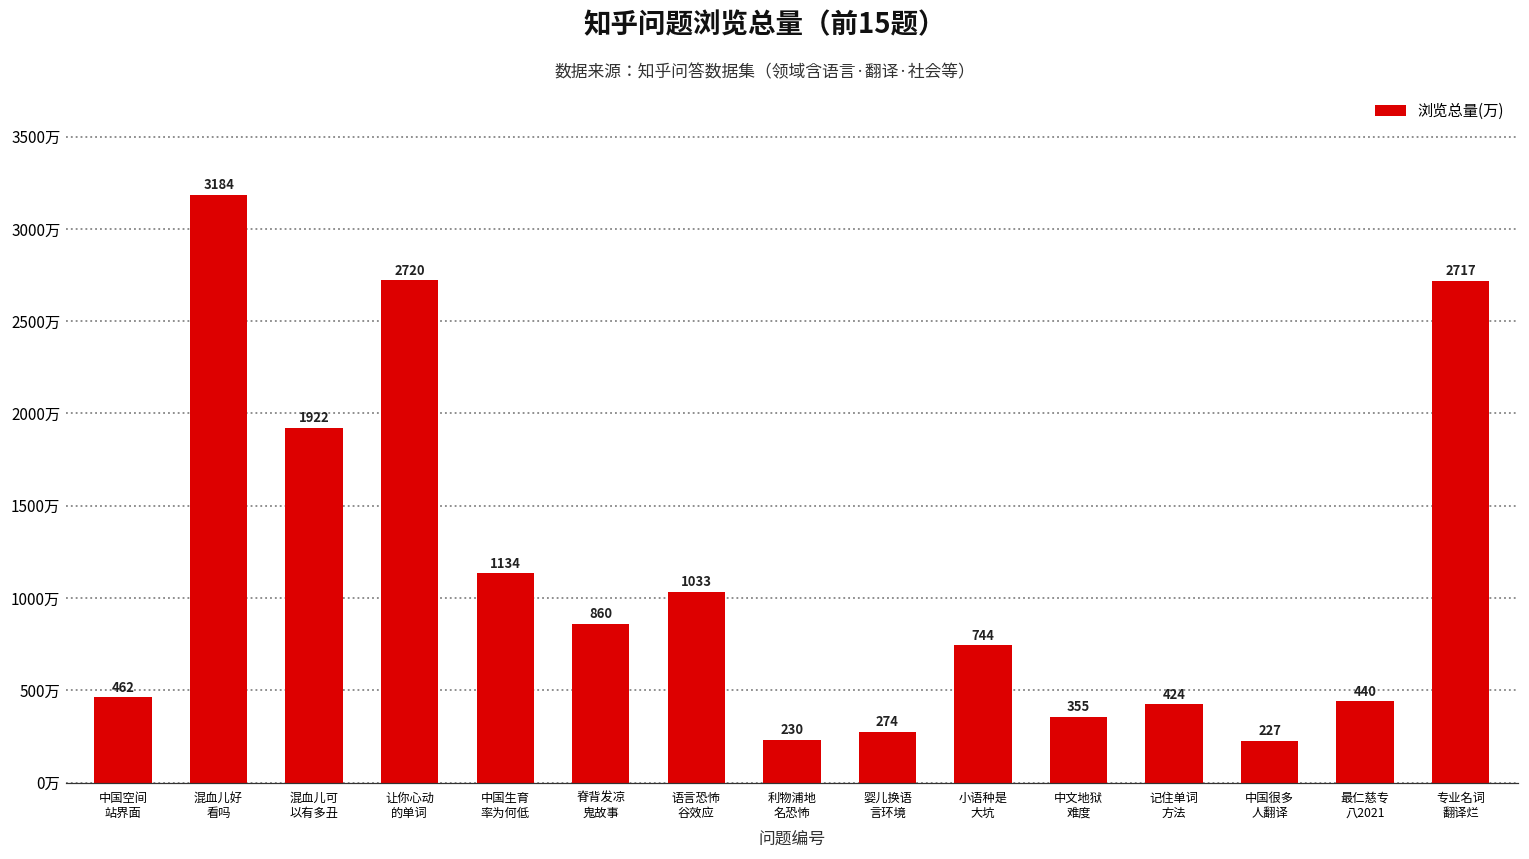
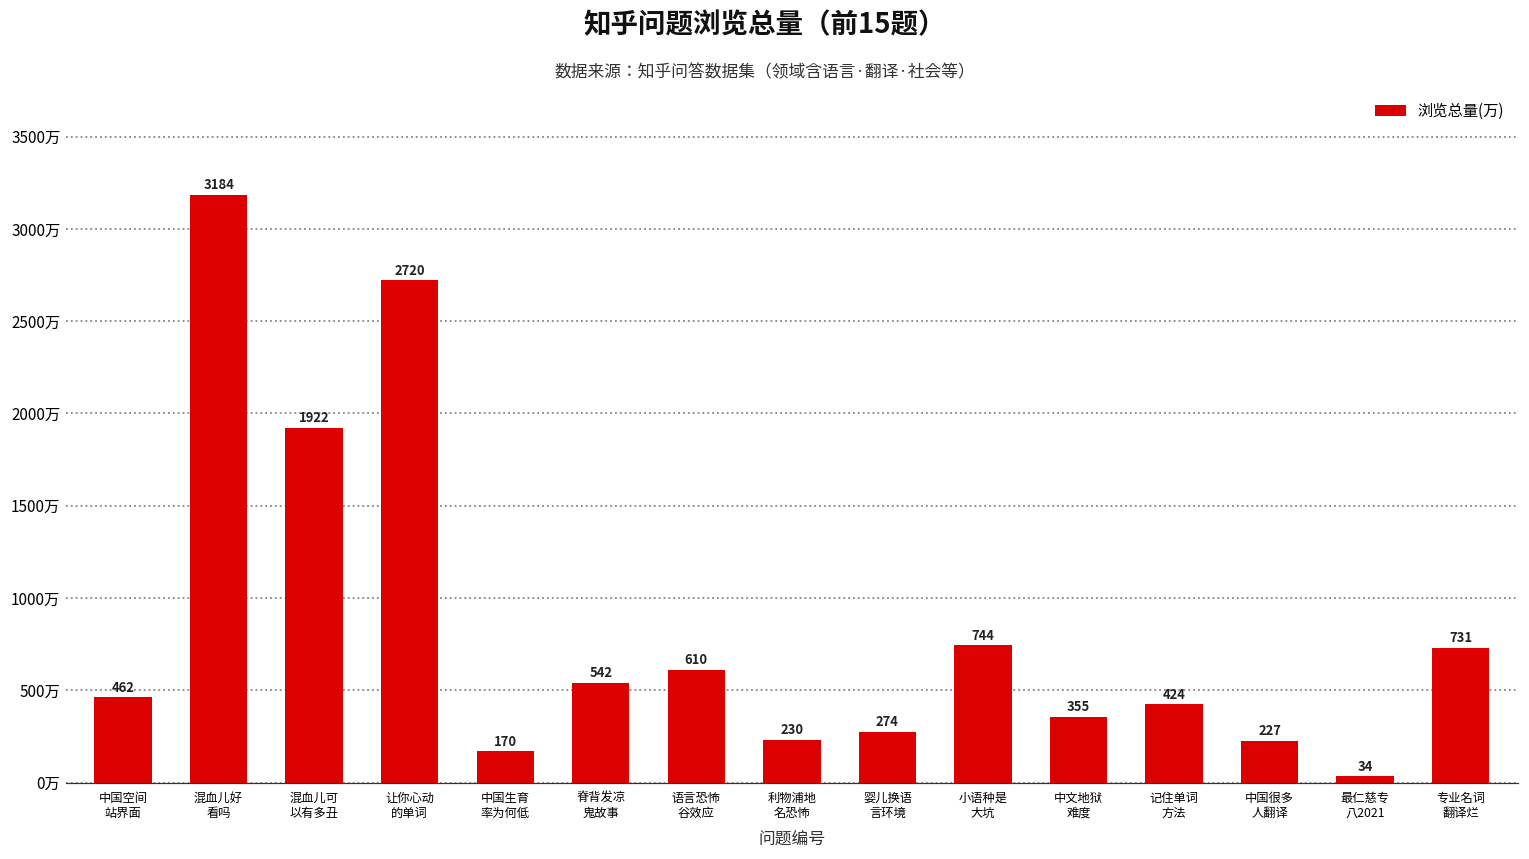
  {
    "中国空间 站界面": 462,
    "混血儿好 看吗": 3184,
    "混血儿可 以有多丑": 1922,
    "让你心动 的单词": 2720,
-   "中国生育 率为何低": 1134,
-   "脊背发凉 鬼故事": 860,
-   "语言恐怖 谷效应": 1033,
+   "中国生育 率为何低": 170,
+   "脊背发凉 鬼故事": 542,
+   "语言恐怖 谷效应": 610,
    "利物浦地 名恐怖": 230,
    "婴儿换语 言环境": 274,
    "小语种是 大坑": 744,
    "中文地狱 难度": 355,
    "记住单词 方法": 424,
    "中国很多 人翻译": 227,
-   "最仁慈专 八2021": 440,
-   "专业名词 翻译烂": 2717
+   "最仁慈专 八2021": 34,
+   "专业名词 翻译烂": 731
  }
